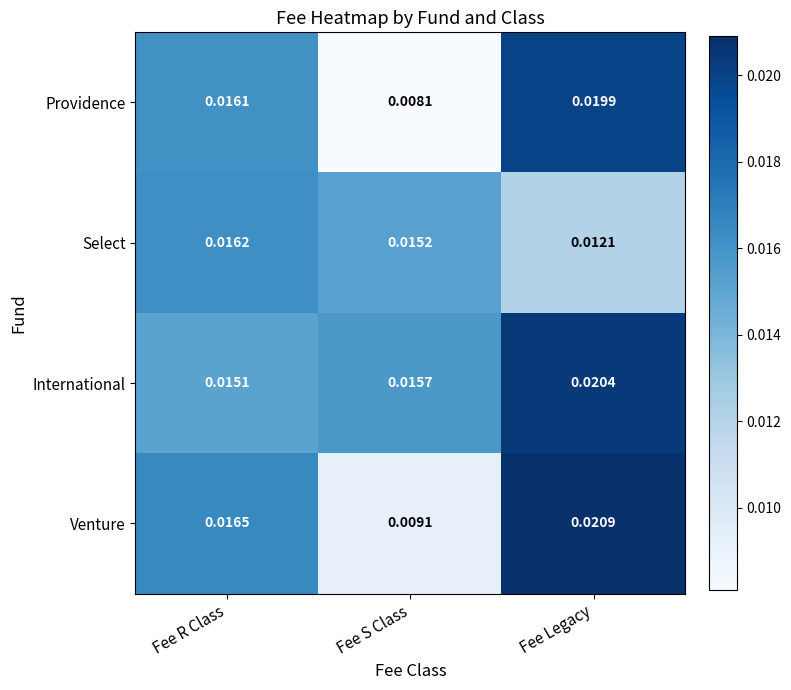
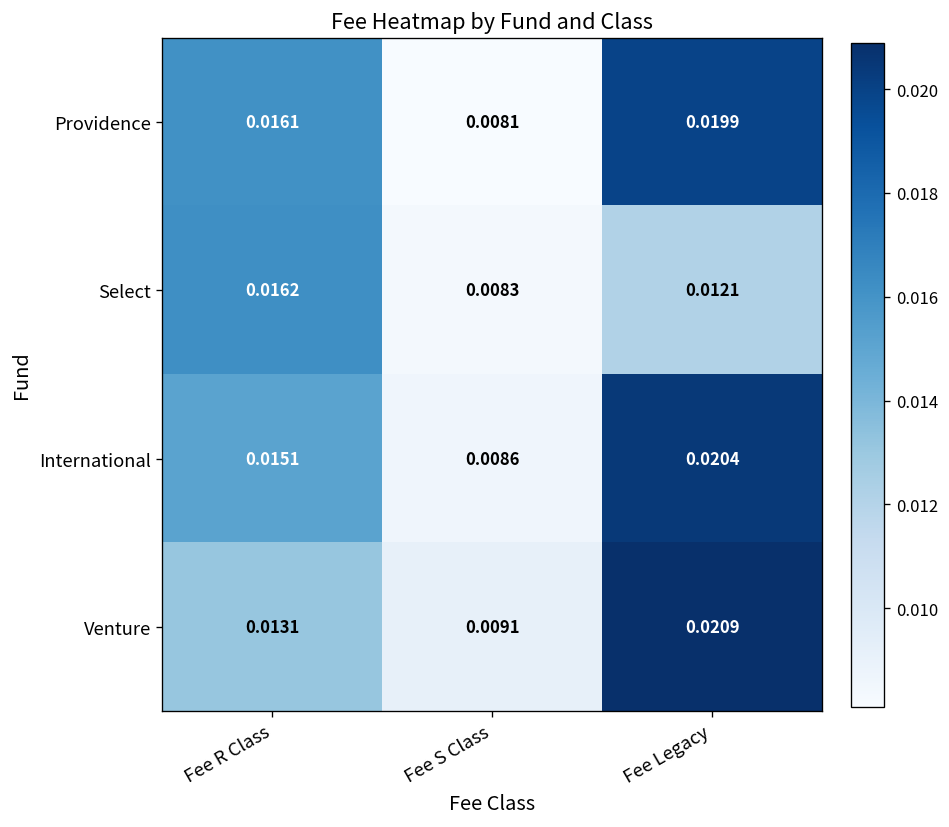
  {
    "Providence": {
      "Fee R Class": 0.0161,
      "Fee S Class": 0.0081,
      "Fee Legacy": 0.0199
    },
    "Select": {
      "Fee R Class": 0.0162,
-     "Fee S Class": 0.0152,
+     "Fee S Class": 0.0083,
      "Fee Legacy": 0.0121
    },
    "International": {
      "Fee R Class": 0.0151,
-     "Fee S Class": 0.0157,
+     "Fee S Class": 0.0086,
      "Fee Legacy": 0.0204
    },
    "Venture": {
-     "Fee R Class": 0.0165,
+     "Fee R Class": 0.0131,
      "Fee S Class": 0.0091,
      "Fee Legacy": 0.0209
    }
  }
